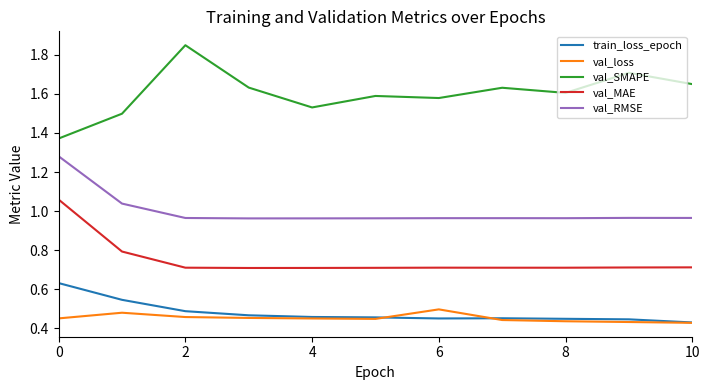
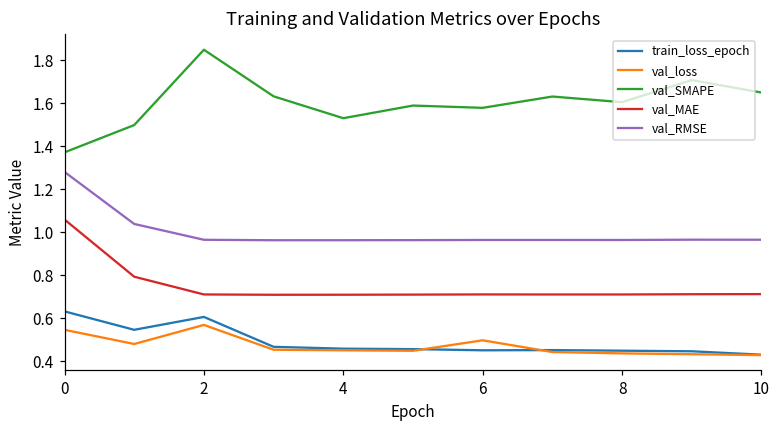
  {
    "train_loss_epoch": {
      "0": 0.63,
-     "2": 0.49,
+     "2": 0.61,
      "6": 0.45
    },
    "val_loss": {
-     "0": 0.45,
-     "2": 0.46,
+     "0": 0.55,
+     "2": 0.57,
      "6": 0.50
    },
    "val_SMAPE": {
      "0": 1.37,
      "2": 1.85,
      "4": 1.53,
      "6": 1.58,
      "10": 1.65
    },
    "val_MAE": {
      "0": 1.06,
      "2": 0.71,
      "4": 0.71,
      "6": 0.71,
      "8": 0.71,
      "10": 0.71
    },
    "val_RMSE": {
      "0": 1.28,
      "2": 0.96,
      "4": 0.96,
      "6": 0.96,
      "8": 0.96,
      "10": 0.97
    }
  }
